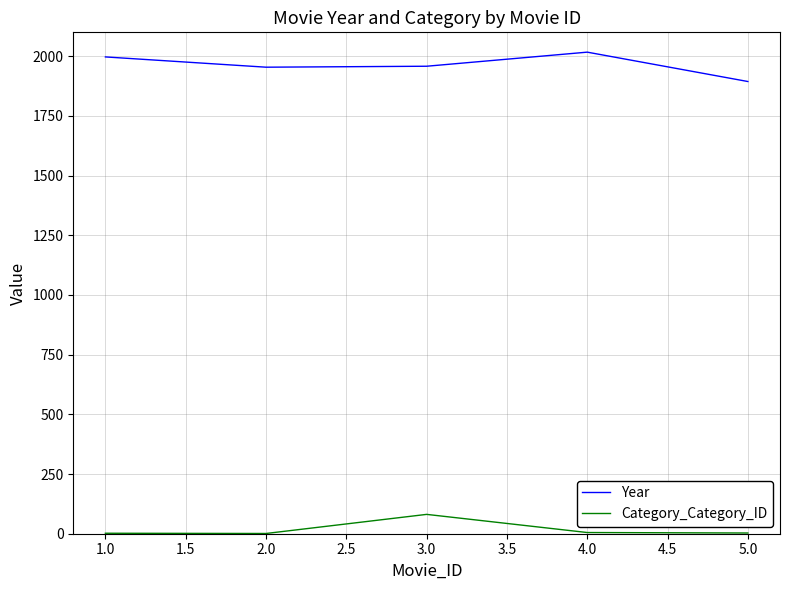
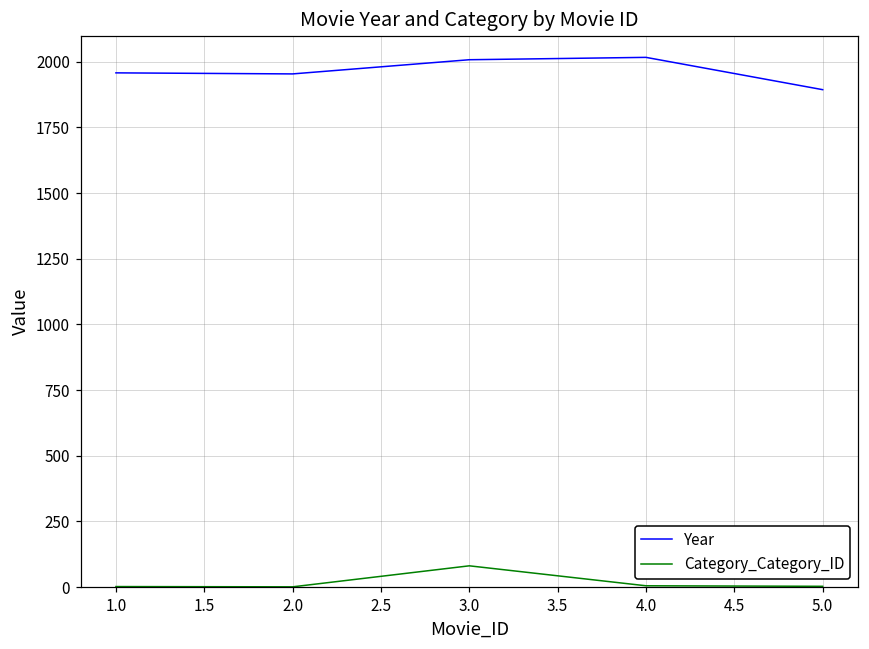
  {
    "Year": {
-     "1.0": 2000,
+     "1.0": 1960,
      "2.0": 1950,
-     "3.0": 1960,
+     "3.0": 2010,
      "4.0": 2020,
      "5.0": 1890
    },
    "Category_Category_ID": {
      "1.0": 0,
      "2.0": 0,
      "3.0": 80,
      "4.0": 10,
      "5.0": 0
    }
  }
